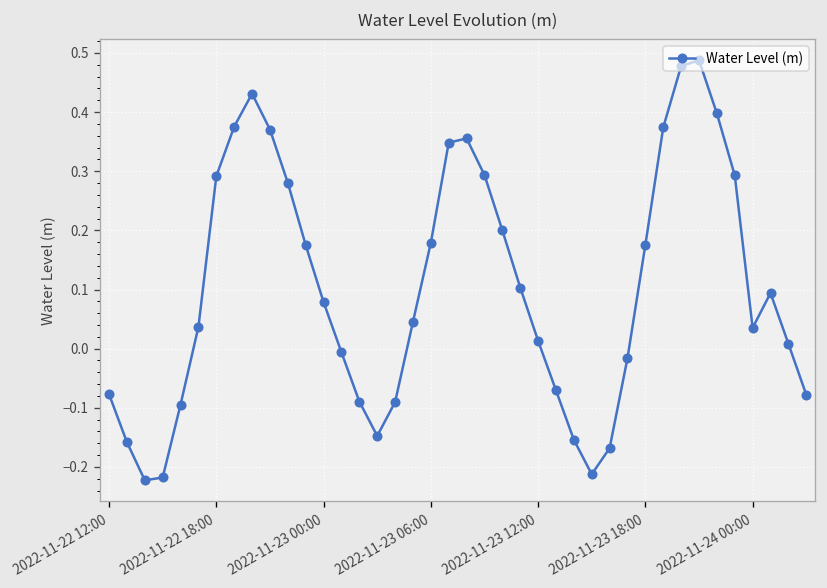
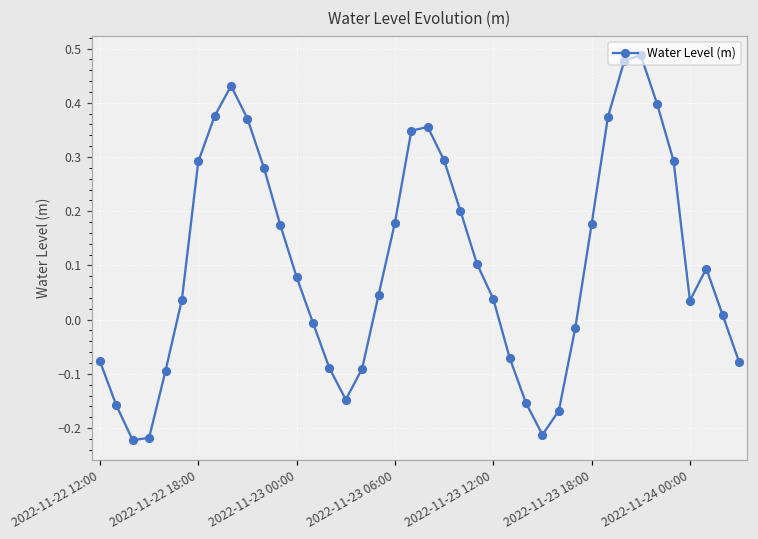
  {
    "2022-11-22 12:00": -0.08,
    "2022-11-22 18:00": 0.29,
    "2022-11-23 00:00": 0.08,
    "2022-11-23 06:00": 0.18,
-   "2022-11-23 12:00": 0.01,
+   "2022-11-23 12:00": 0.04,
    "2022-11-23 18:00": 0.18,
    "2022-11-24 00:00": 0.04
  }
